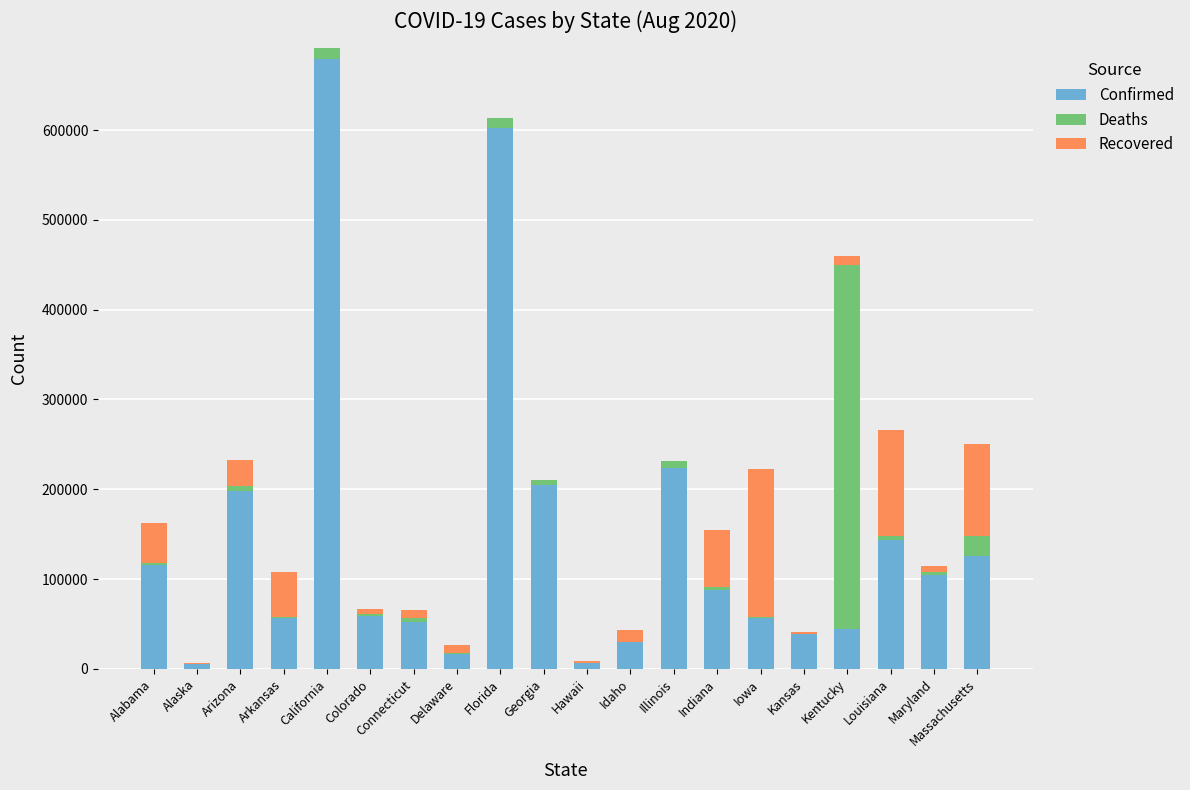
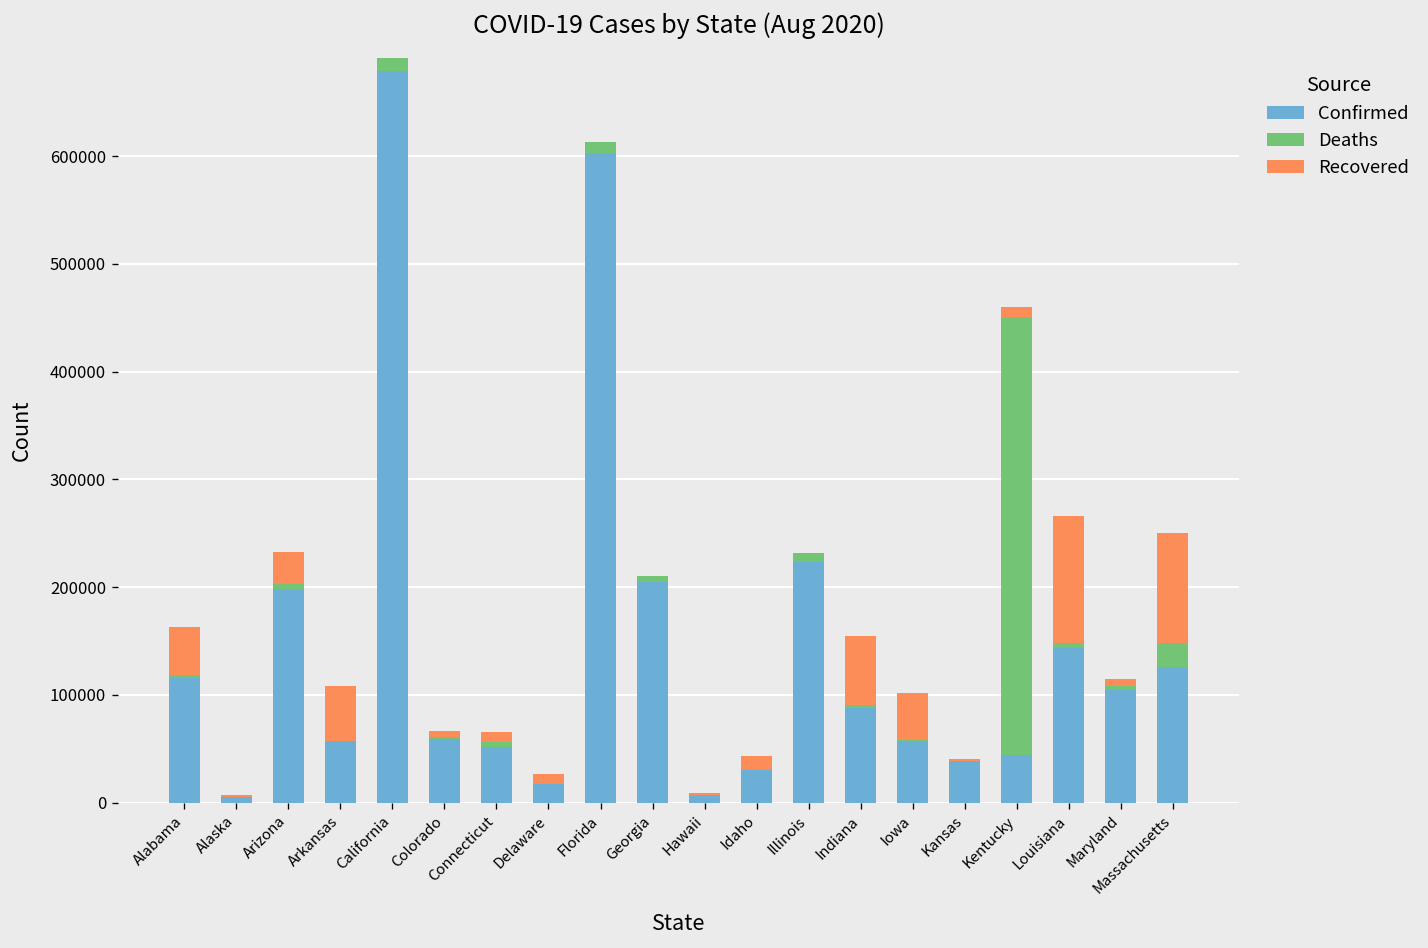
  {
    "Confirmed": {
      "Alabama": 120000,
      "Alaska": 0,
      "Arizona": 200000,
      "Arkansas": 60000,
      "California": 680000,
      "Colorado": 60000,
      "Connecticut": 50000,
      "Delaware": 20000,
      "Florida": 600000,
      "Georgia": 200000,
      "Hawaii": 10000,
      "Idaho": 30000,
      "Illinois": 220000,
      "Indiana": 90000,
      "Iowa": 60000,
      "Kansas": 40000,
      "Kentucky": 40000,
      "Louisiana": 140000,
      "Maryland": 100000,
      "Massachusetts": 130000
    },
    "Deaths": {
      "Arizona": 0,
      "California": 10000,
      "Connecticut": 0,
      "Florida": 10000,
      "Georgia": 10000,
      "Illinois": 10000,
      "Indiana": 0,
      "Kentucky": 410000,
      "Louisiana": 0,
      "Maryland": 0,
      "Massachusetts": 20000
    },
    "Recovered": {
      "Alabama": 40000,
      "Arizona": 30000,
      "Arkansas": 50000,
      "California": 0,
      "Colorado": 10000,
      "Connecticut": 10000,
      "Delaware": 10000,
      "Florida": 0,
      "Georgia": 0,
      "Idaho": 10000,
      "Illinois": 0,
      "Indiana": 60000,
-     "Iowa": 170000,
+     "Iowa": 40000,
      "Kentucky": 10000,
      "Louisiana": 120000,
      "Maryland": 10000,
      "Massachusetts": 100000
    }
  }
